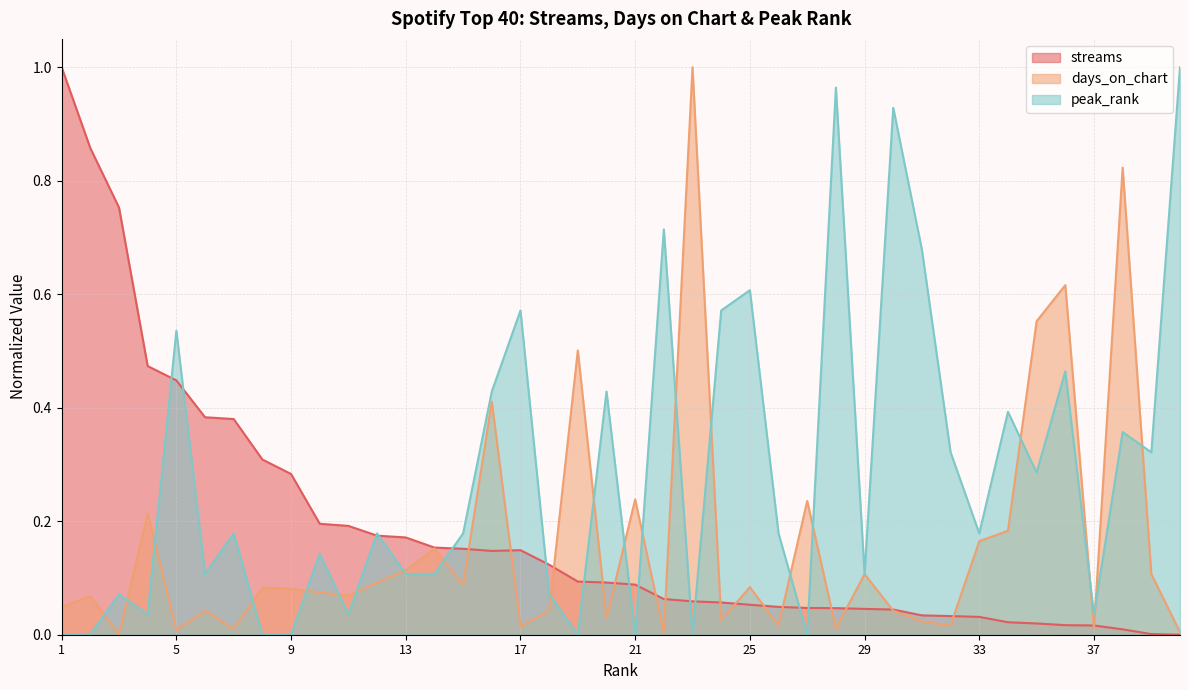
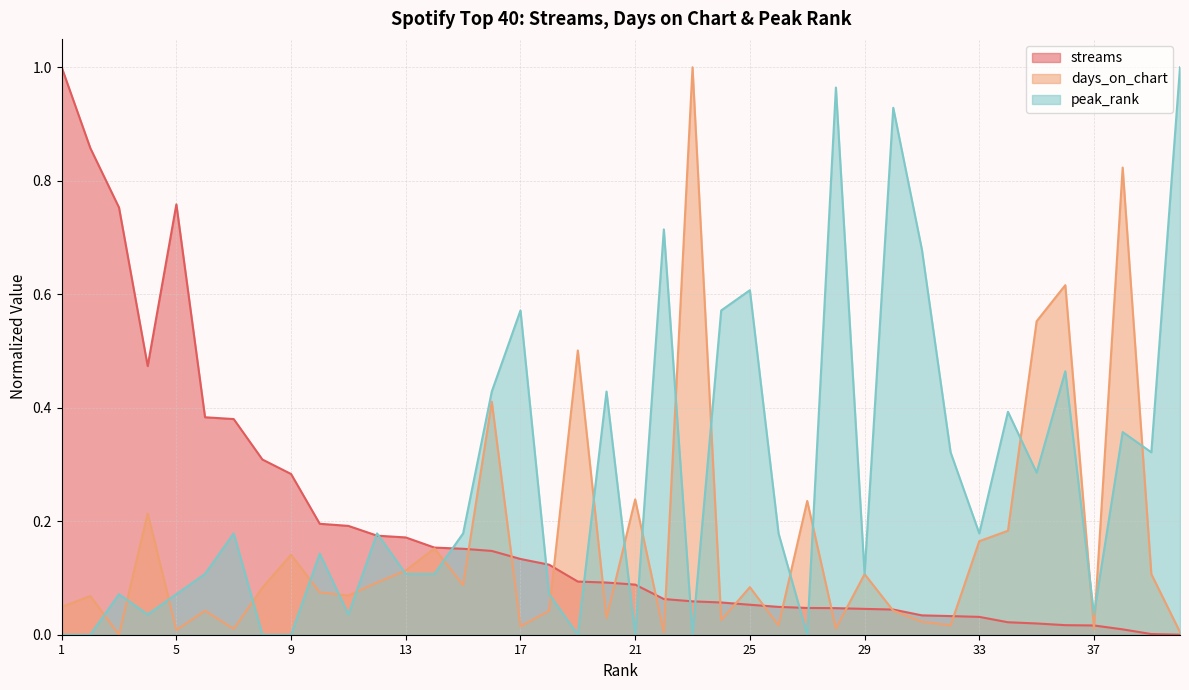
  {
    "streams": {
      "1": 1.00,
-     "5": 0.45,
+     "5": 0.76,
      "9": 0.28,
      "13": 0.17,
-     "17": 0.15,
+     "17": 0.13,
      "21": 0.09,
      "25": 0.05,
      "29": 0.05,
      "33": 0.03,
      "37": 0.02
    },
    "days_on_chart": {
      "1": 0.05,
      "5": 0.01,
-     "9": 0.08,
+     "9": 0.14,
      "13": 0.11,
      "17": 0.01,
      "21": 0.24,
      "25": 0.08,
      "33": 0.16,
      "37": 0.01
    },
    "peak_rank": {
      "1": 0.00,
-     "5": 0.54,
+     "5": 0.07,
      "9": 0.00,
      "13": 0.11,
      "17": 0.57,
      "21": 0.00,
      "25": 0.61,
      "33": 0.18,
      "37": 0.04
    }
  }
